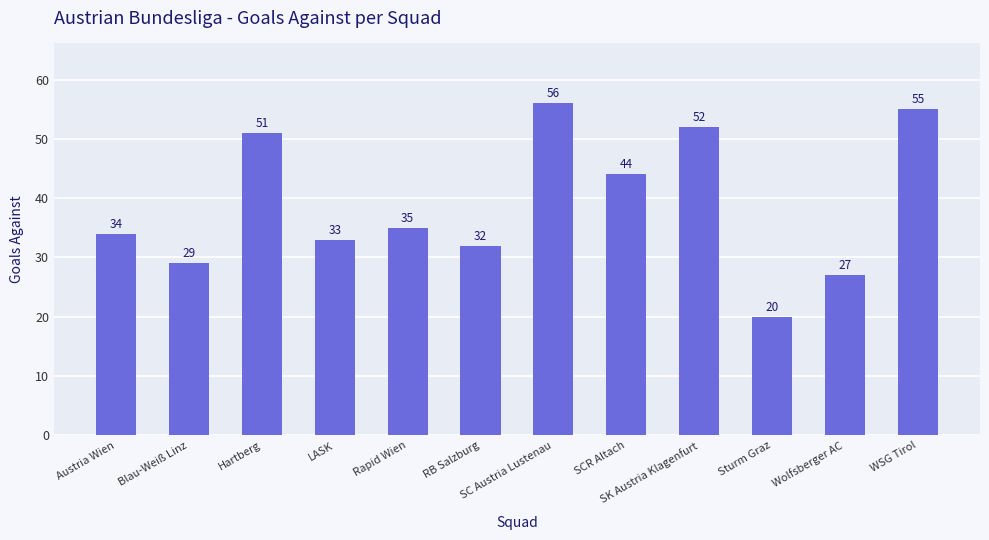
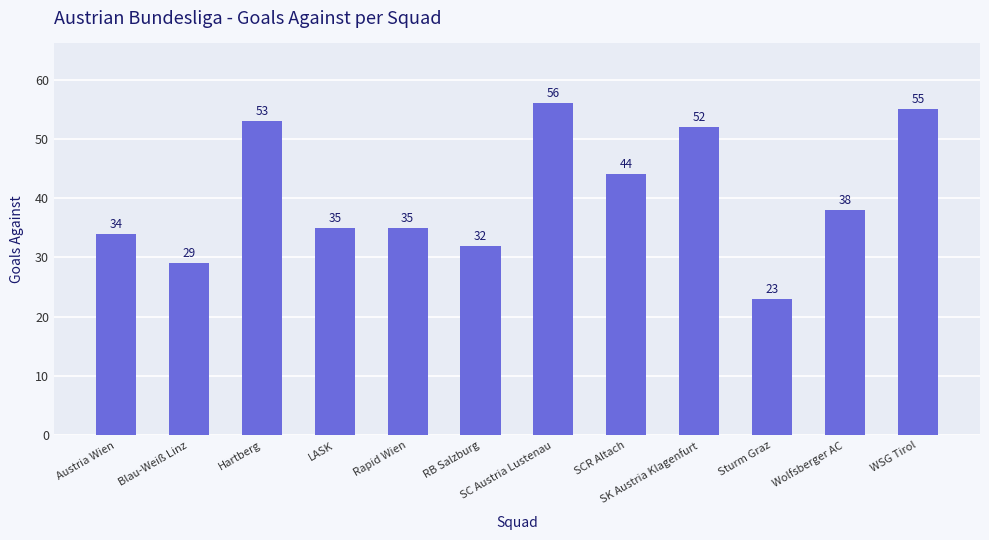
  {
    "Austria Wien": 34,
    "Blau-Weiß Linz": 29,
-   "Hartberg": 51,
-   "LASK": 33,
+   "Hartberg": 53,
+   "LASK": 35,
    "Rapid Wien": 35,
    "RB Salzburg": 32,
    "SC Austria Lustenau": 56,
    "SCR Altach": 44,
    "SK Austria Klagenfurt": 52,
-   "Sturm Graz": 20,
-   "Wolfsberger AC": 27,
+   "Sturm Graz": 23,
+   "Wolfsberger AC": 38,
    "WSG Tirol": 55
  }
